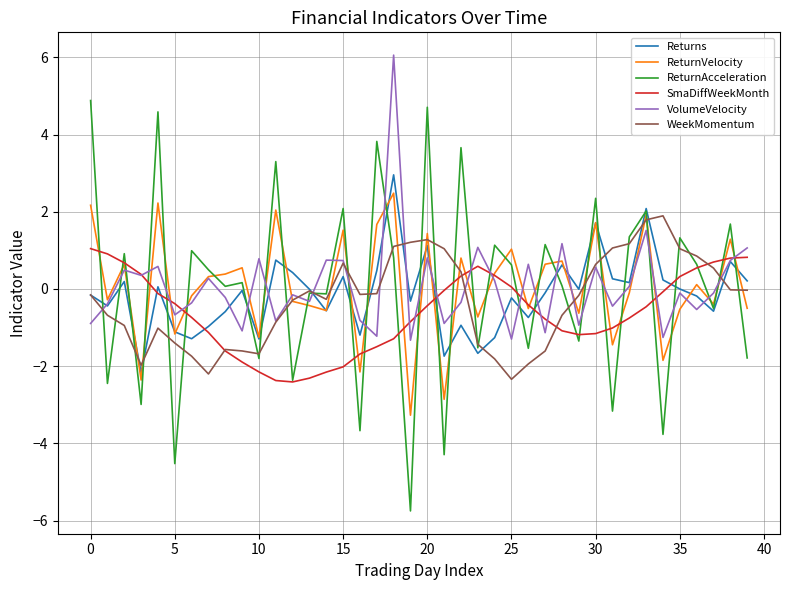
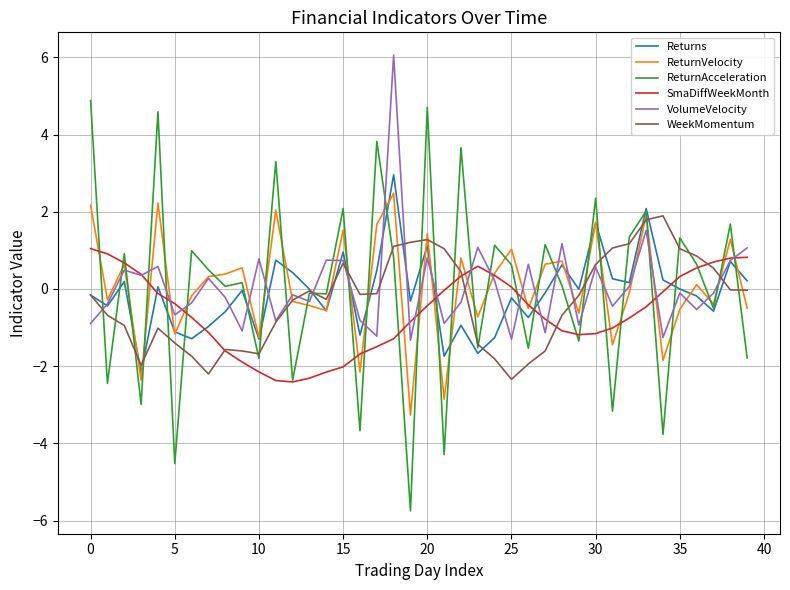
  {
    "Returns": {
-     "15": 0.3,
+     "15": 1.0,
      "20": 1.1,
      "25": -0.2,
      "35": 0.0
    },
    "ReturnVelocity": {
      "0": 2.2,
      "15": 1.5,
      "20": 1.4,
      "25": 1.0,
      "35": -0.5
    },
    "ReturnAcceleration": {
      "0": 4.9,
      "5": -4.5,
      "10": -1.8,
      "15": 2.1,
      "20": 4.7,
      "25": 0.6,
      "30": 2.3,
      "35": 1.3
    },
    "SmaDiffWeekMonth": {
      "0": 1.0,
      "5": -0.4,
      "10": -2.2,
      "15": -2.0,
      "20": -0.4,
      "25": 0.1,
      "30": -1.2,
      "35": 0.3
    },
    "VolumeVelocity": {
      "0": -0.9,
      "5": -0.7,
      "10": 0.8,
      "15": 0.7,
      "20": 0.8,
      "25": -1.3,
      "30": 0.6,
      "35": -0.1
    },
    "WeekMomentum": {
      "5": -1.4,
      "10": -1.7,
      "15": 0.7,
      "20": 1.3,
      "25": -2.3,
      "30": 0.6,
      "35": 1.0
    }
  }
